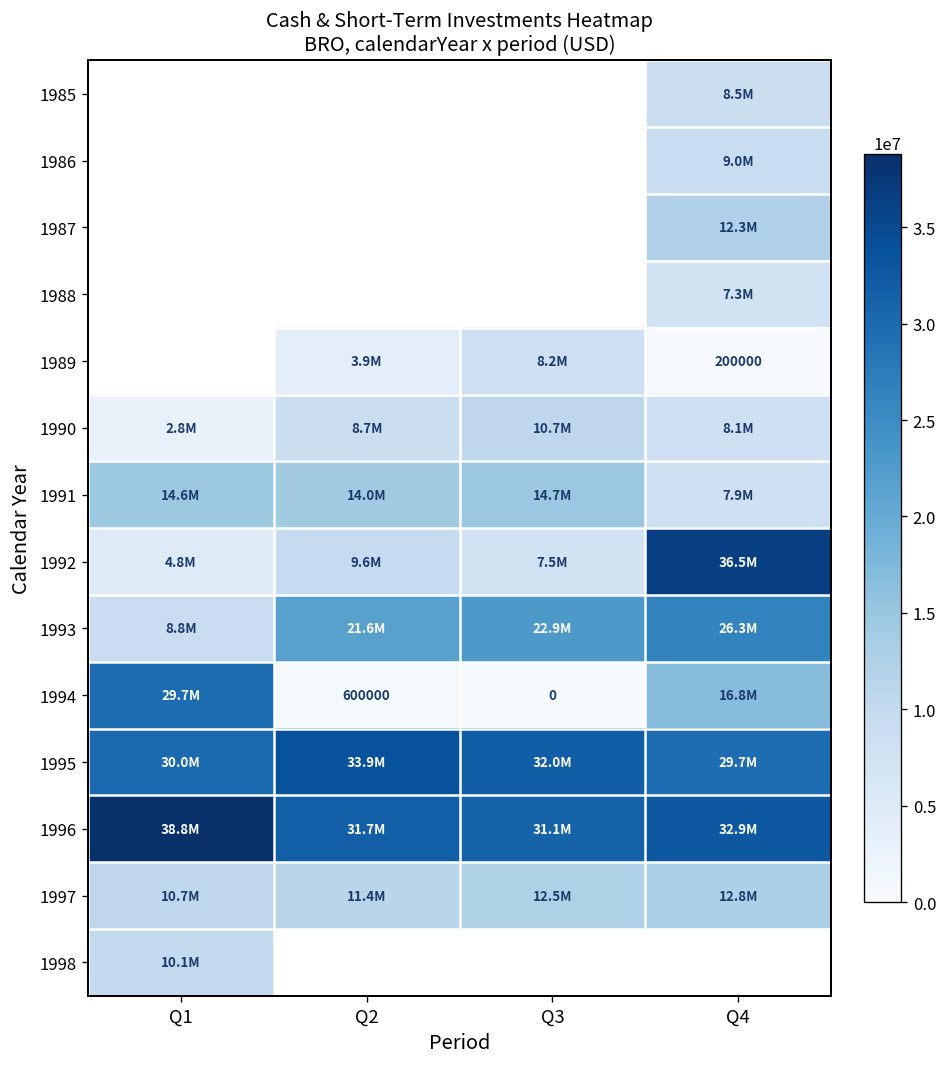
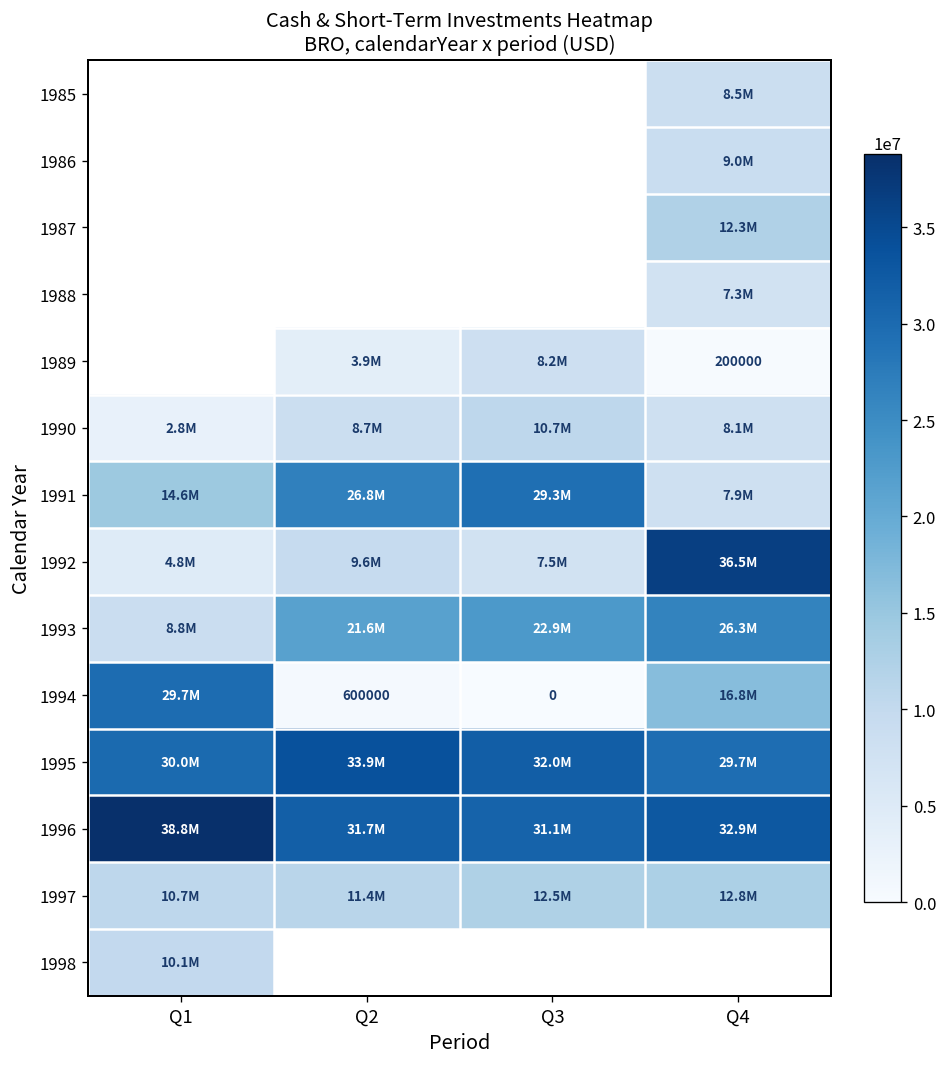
  {
    "1985": {
      "Q4": "8.5M"
    },
    "1986": {
      "Q4": "9.0M"
    },
    "1987": {
      "Q4": "12.3M"
    },
    "1988": {
      "Q4": "7.3M"
    },
    "1989": {
      "Q2": "3.9M",
      "Q3": "8.2M",
      "Q4": "200000"
    },
    "1990": {
      "Q1": "2.8M",
      "Q2": "8.7M",
      "Q3": "10.7M",
      "Q4": "8.1M"
    },
    "1991": {
      "Q1": "14.6M",
-     "Q2": "14.0M",
-     "Q3": "14.7M",
+     "Q2": "26.8M",
+     "Q3": "29.3M",
      "Q4": "7.9M"
    },
    "1992": {
      "Q1": "4.8M",
      "Q2": "9.6M",
      "Q3": "7.5M",
      "Q4": "36.5M"
    },
    "1993": {
      "Q1": "8.8M",
      "Q2": "21.6M",
      "Q3": "22.9M",
      "Q4": "26.3M"
    },
    "1994": {
      "Q1": "29.7M",
      "Q2": "600000",
      "Q3": "0",
      "Q4": "16.8M"
    },
    "1995": {
      "Q1": "30.0M",
      "Q2": "33.9M",
      "Q3": "32.0M",
      "Q4": "29.7M"
    },
    "1996": {
      "Q1": "38.8M",
      "Q2": "31.7M",
      "Q3": "31.1M",
      "Q4": "32.9M"
    },
    "1997": {
      "Q1": "10.7M",
      "Q2": "11.4M",
      "Q3": "12.5M",
      "Q4": "12.8M"
    },
    "1998": {
      "Q1": "10.1M"
    }
  }
